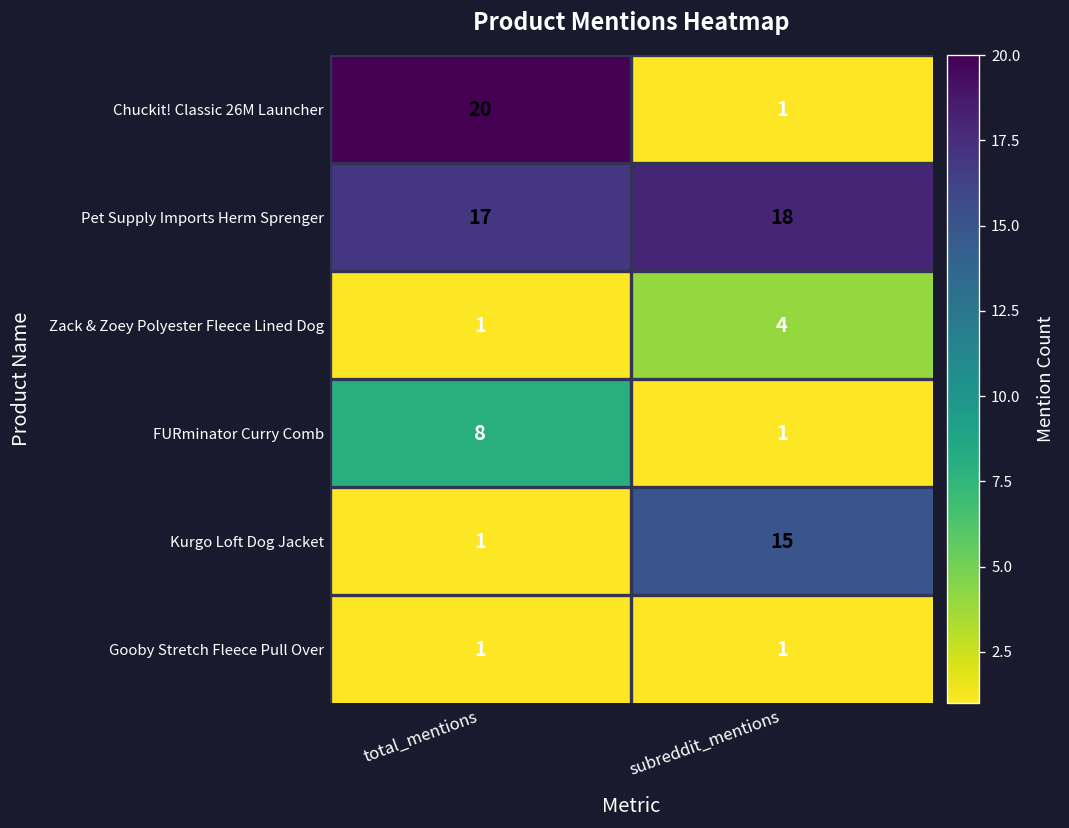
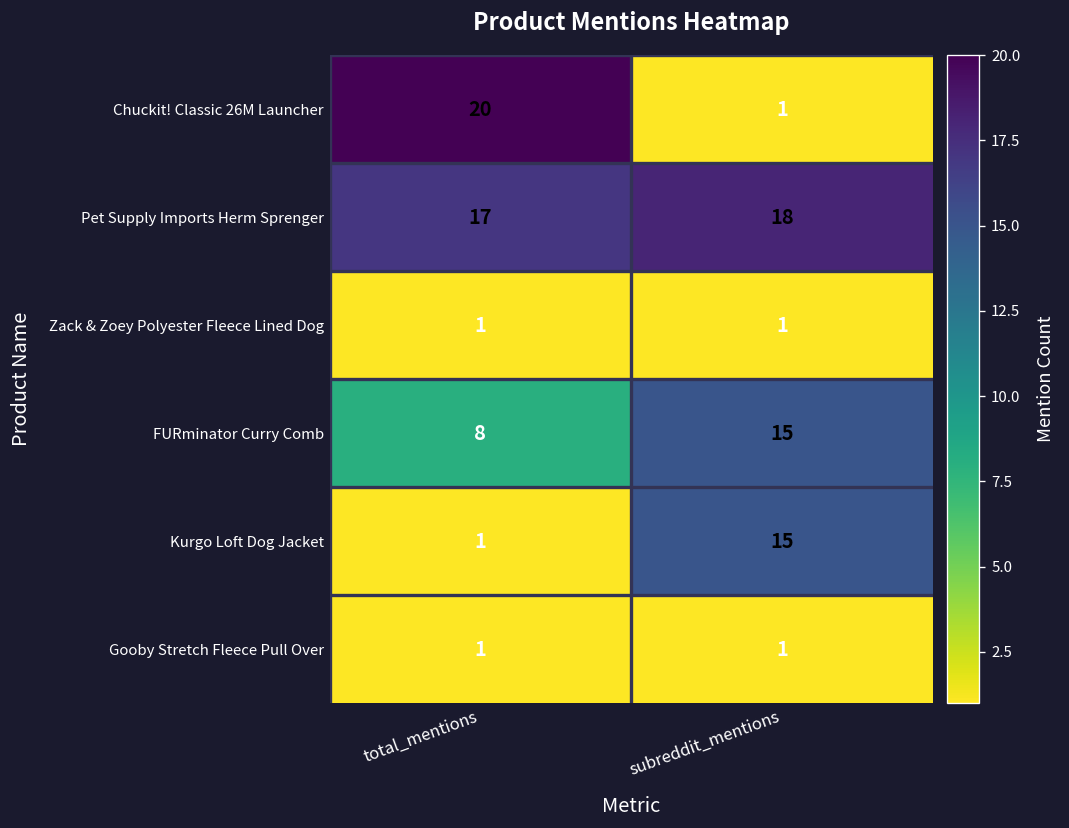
  {
    "Chuckit! Classic 26M Launcher": {
      "total_mentions": 20,
      "subreddit_mentions": 1
    },
    "Pet Supply Imports Herm Sprenger": {
      "total_mentions": 17,
      "subreddit_mentions": 18
    },
    "Zack & Zoey Polyester Fleece Lined Dog": {
      "total_mentions": 1,
-     "subreddit_mentions": 4
+     "subreddit_mentions": 1
    },
    "FURminator Curry Comb": {
      "total_mentions": 8,
-     "subreddit_mentions": 1
+     "subreddit_mentions": 15
    },
    "Kurgo Loft Dog Jacket": {
      "total_mentions": 1,
      "subreddit_mentions": 15
    },
    "Gooby Stretch Fleece Pull Over": {
      "total_mentions": 1,
      "subreddit_mentions": 1
    }
  }
